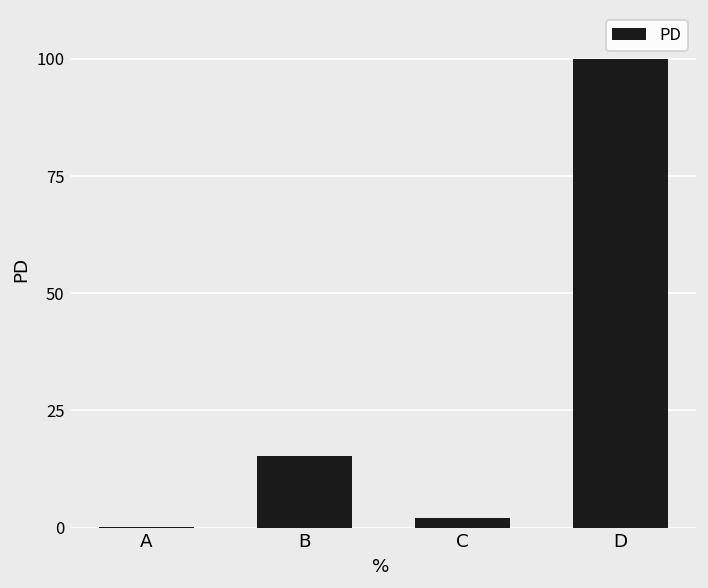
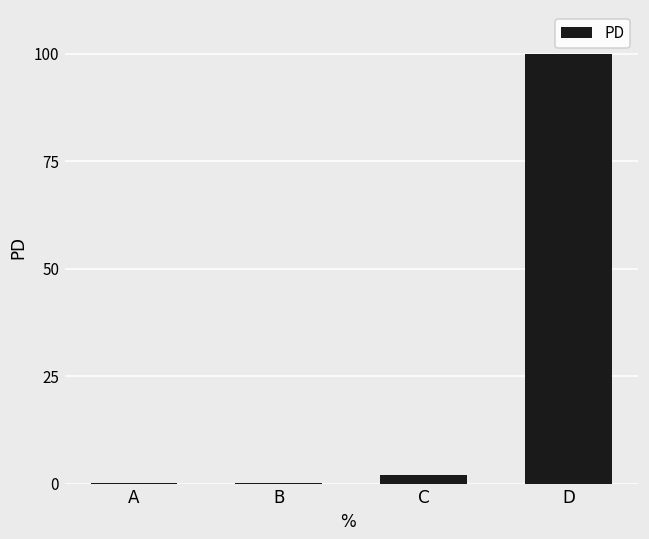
  {
-   "B": 15,
+   "B": 0,
    "C": 2,
    "D": 100
  }
